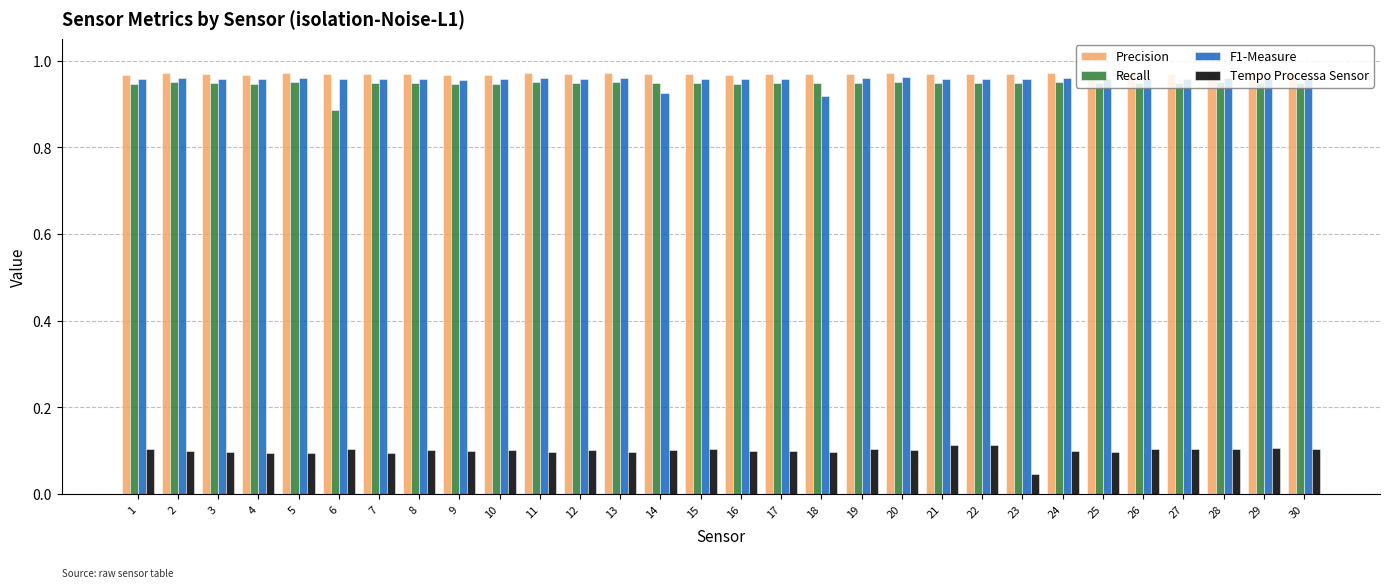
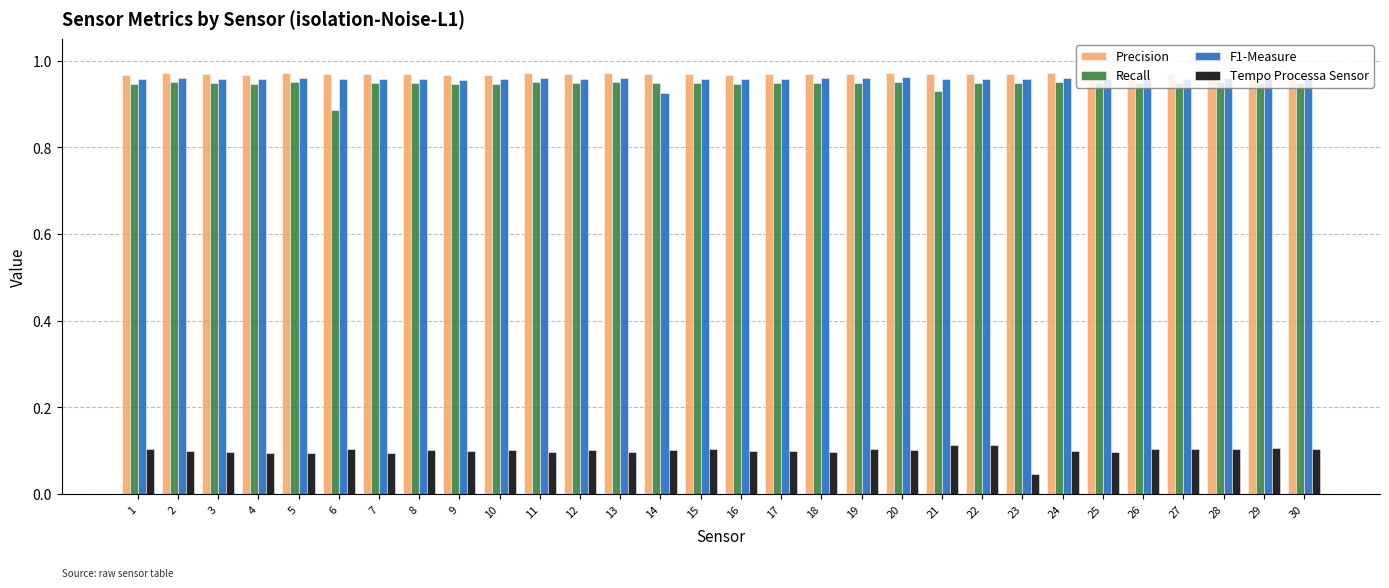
  {
    "Precision": {
      "1": 0.97,
      "2": 0.97,
      "3": 0.97,
      "4": 0.97,
      "5": 0.97,
      "6": 0.97,
      "7": 0.97,
      "8": 0.97,
      "9": 0.97,
      "10": 0.97,
      "11": 0.97,
      "12": 0.97,
      "13": 0.97,
      "14": 0.97,
      "15": 0.97,
      "16": 0.97,
      "17": 0.97,
      "18": 0.97,
      "19": 0.97,
      "20": 0.97,
      "21": 0.97,
      "22": 0.97,
      "23": 0.97,
      "24": 0.97
    },
    "Recall": {
      "1": 0.95,
      "2": 0.95,
      "3": 0.95,
      "4": 0.95,
      "5": 0.95,
      "6": 0.89,
      "7": 0.95,
      "8": 0.95,
      "9": 0.95,
      "10": 0.95,
      "11": 0.95,
      "12": 0.95,
      "13": 0.95,
      "14": 0.95,
      "15": 0.95,
      "16": 0.95,
      "17": 0.95,
      "18": 0.95,
      "19": 0.95,
      "20": 0.95,
-     "21": 0.95,
+     "21": 0.93,
      "22": 0.95,
      "23": 0.95,
      "24": 0.95
    },
    "F1-Measure": {
      "1": 0.96,
      "2": 0.96,
      "3": 0.96,
      "4": 0.96,
      "5": 0.96,
      "6": 0.96,
      "7": 0.96,
      "8": 0.96,
      "9": 0.96,
      "10": 0.96,
      "11": 0.96,
      "12": 0.96,
      "13": 0.96,
      "14": 0.93,
      "15": 0.96,
      "16": 0.96,
      "17": 0.96,
-     "18": 0.92,
+     "18": 0.96,
      "19": 0.96,
      "20": 0.96,
      "21": 0.96,
      "22": 0.96,
      "23": 0.96,
      "24": 0.96
    },
    "Tempo Processa Sensor": {
      "1": 0.10,
      "2": 0.10,
      "3": 0.10,
      "4": 0.09,
      "5": 0.10,
      "6": 0.10,
      "7": 0.10,
      "8": 0.10,
      "9": 0.10,
      "10": 0.10,
      "11": 0.10,
      "12": 0.10,
      "13": 0.10,
      "14": 0.10,
      "15": 0.10,
      "16": 0.10,
      "17": 0.10,
      "18": 0.10,
      "19": 0.10,
      "20": 0.10,
      "21": 0.11,
      "22": 0.11,
      "23": 0.05,
      "24": 0.10,
      "25": 0.10,
      "26": 0.10,
      "27": 0.10,
      "28": 0.10,
      "29": 0.11,
      "30": 0.10
    }
  }
